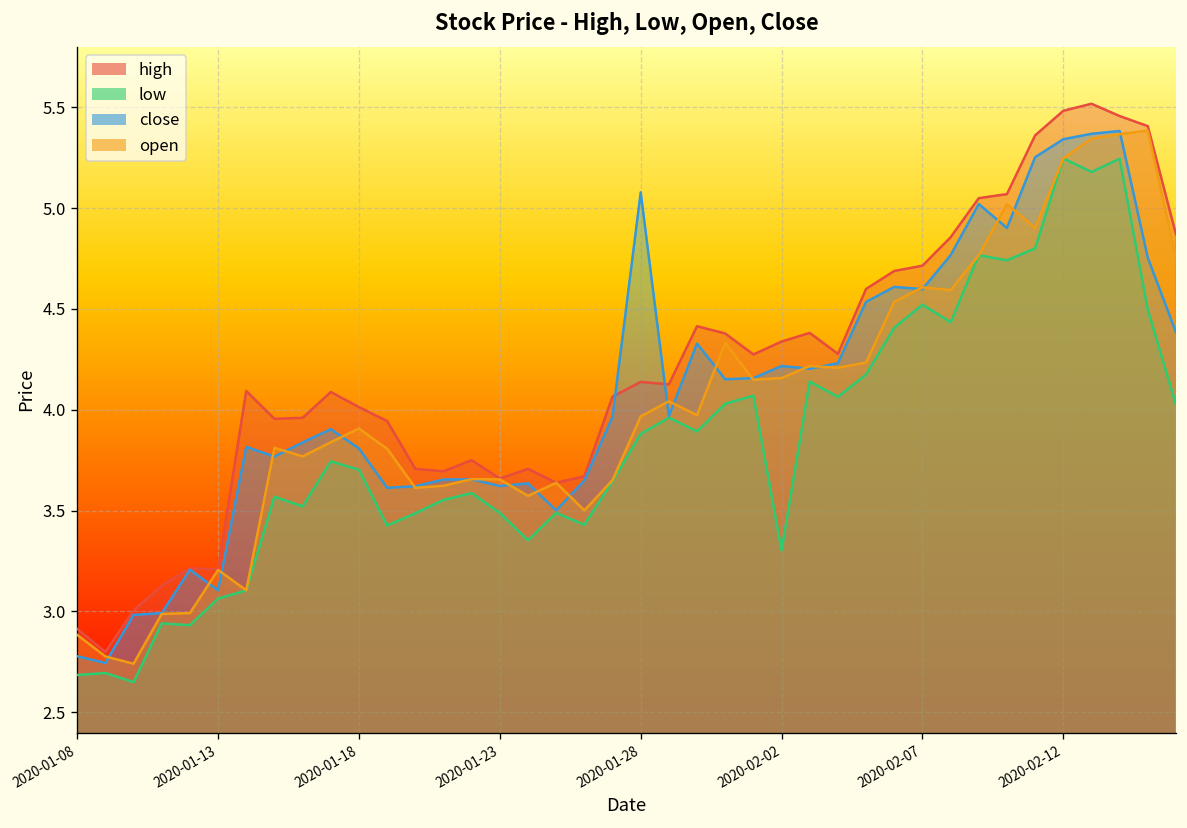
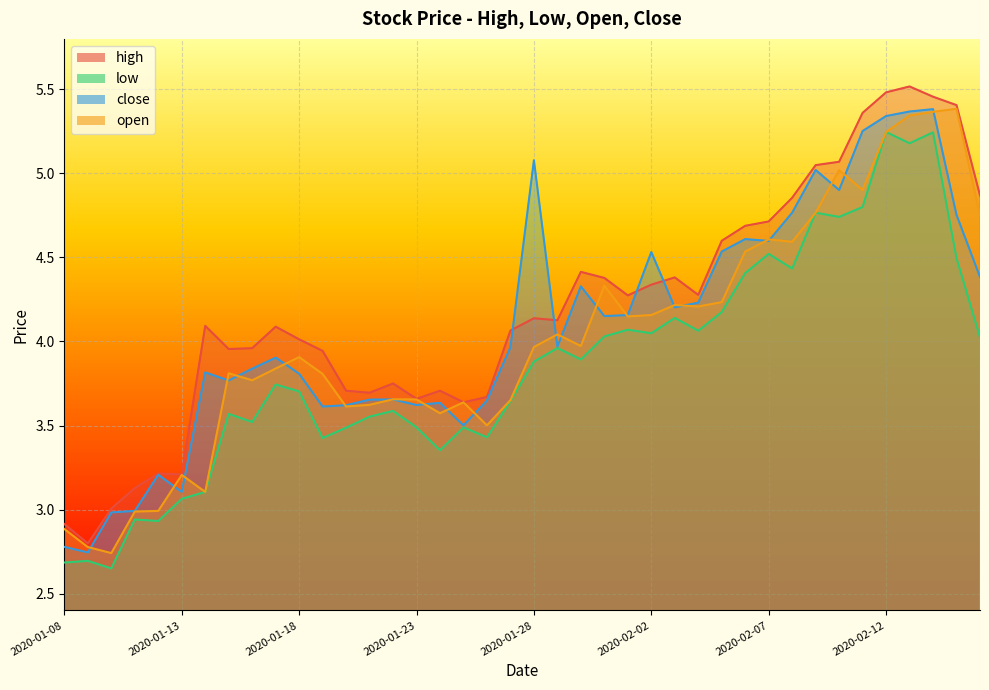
  {
    "low": {
      "2020-01-08": 2.69,
      "2020-01-13": 3.06,
      "2020-01-18": 3.70,
      "2020-01-23": 3.49,
      "2020-01-28": 3.88,
-     "2020-02-02": 3.30,
+     "2020-02-02": 4.05,
      "2020-02-07": 4.52
    },
    "close": {
      "2020-01-08": 2.78,
      "2020-01-13": 3.11,
      "2020-01-18": 3.81,
      "2020-01-23": 3.62,
      "2020-01-28": 5.08,
-     "2020-02-02": 4.22,
+     "2020-02-02": 4.53,
      "2020-02-12": 5.34
    }
  }
